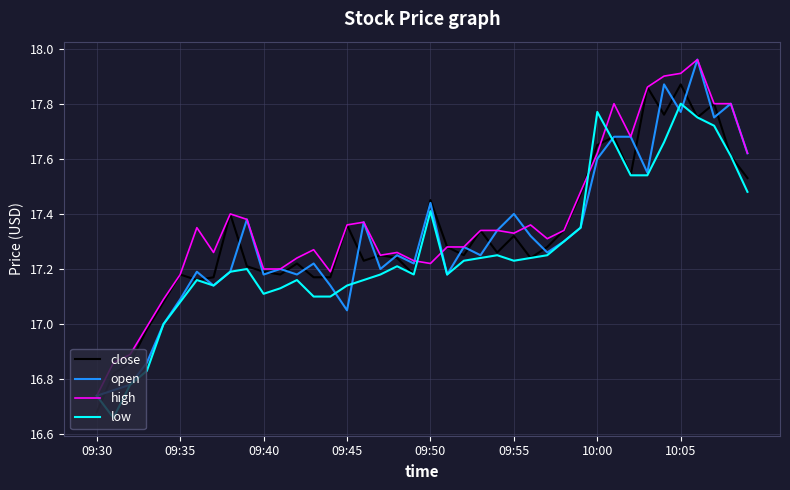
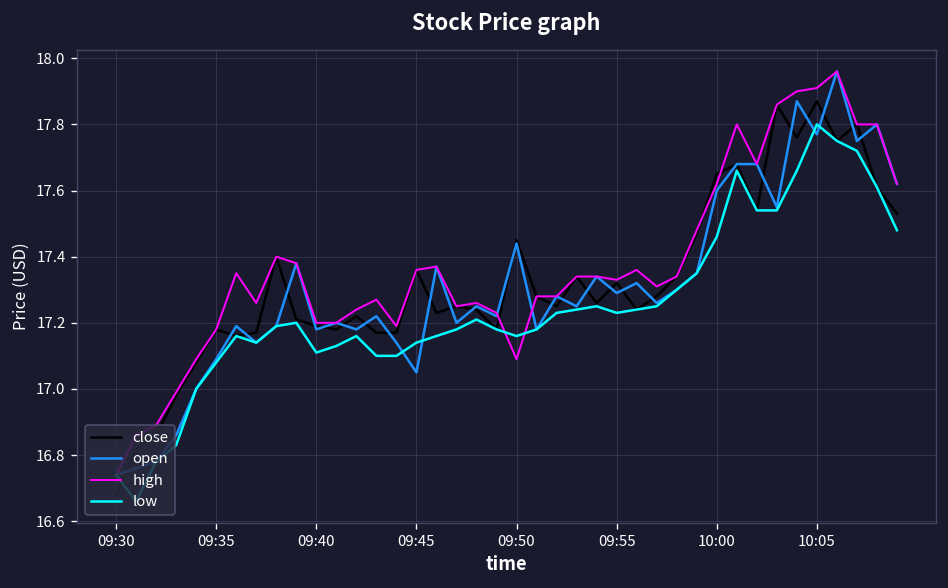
  {
    "close": {
      "09:40": 17.19,
      "09:50": 17.45,
      "09:55": 17.32,
      "10:00": 17.65,
      "10:05": 17.87
    },
    "open": {
      "09:35": 17.09,
      "09:40": 17.18,
      "09:45": 17.05,
      "09:50": 17.44,
-     "09:55": 17.40,
+     "09:55": 17.29,
      "10:00": 17.60,
      "10:05": 17.77
    },
    "high": {
      "09:40": 17.20,
-     "09:50": 17.22,
+     "09:50": 17.09,
      "09:55": 17.33,
      "10:00": 17.62,
      "10:05": 17.91
    },
    "low": {
      "09:35": 17.08,
      "09:40": 17.11,
      "09:45": 17.14,
-     "09:50": 17.41,
+     "09:50": 17.16,
      "09:55": 17.23,
-     "10:00": 17.77,
+     "10:00": 17.46,
      "10:05": 17.80
    }
  }
